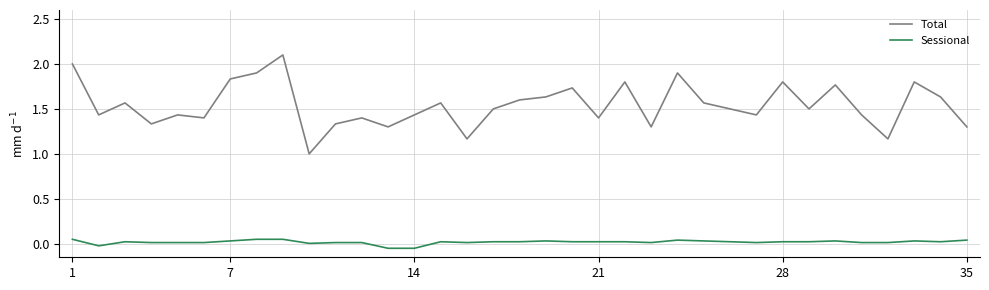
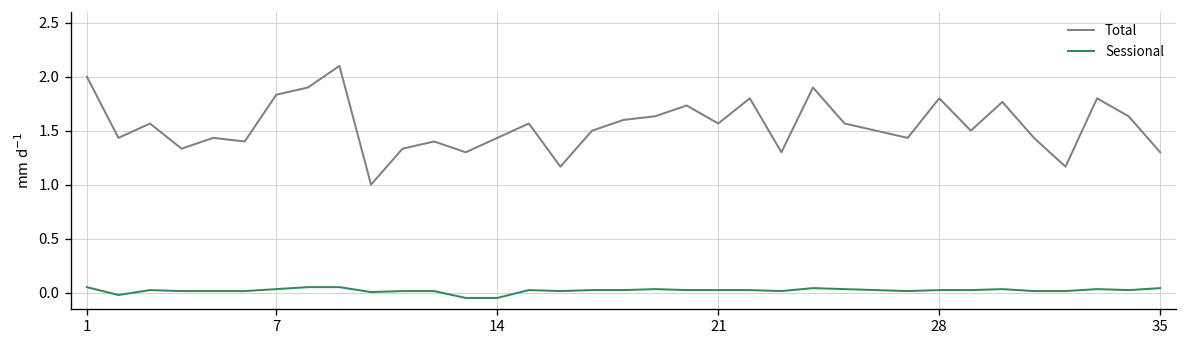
  {
    "Total": {
      "1": 2.0,
      "7": 1.8,
      "14": 1.4,
-     "21": 1.4,
+     "21": 1.6,
      "28": 1.8,
      "35": 1.3
    },
    "Sessional": {
      "1": 0.1,
      "7": 0.0,
      "14": -0.1,
      "21": 0.0,
      "28": 0.0,
      "35": 0.0
    }
  }
